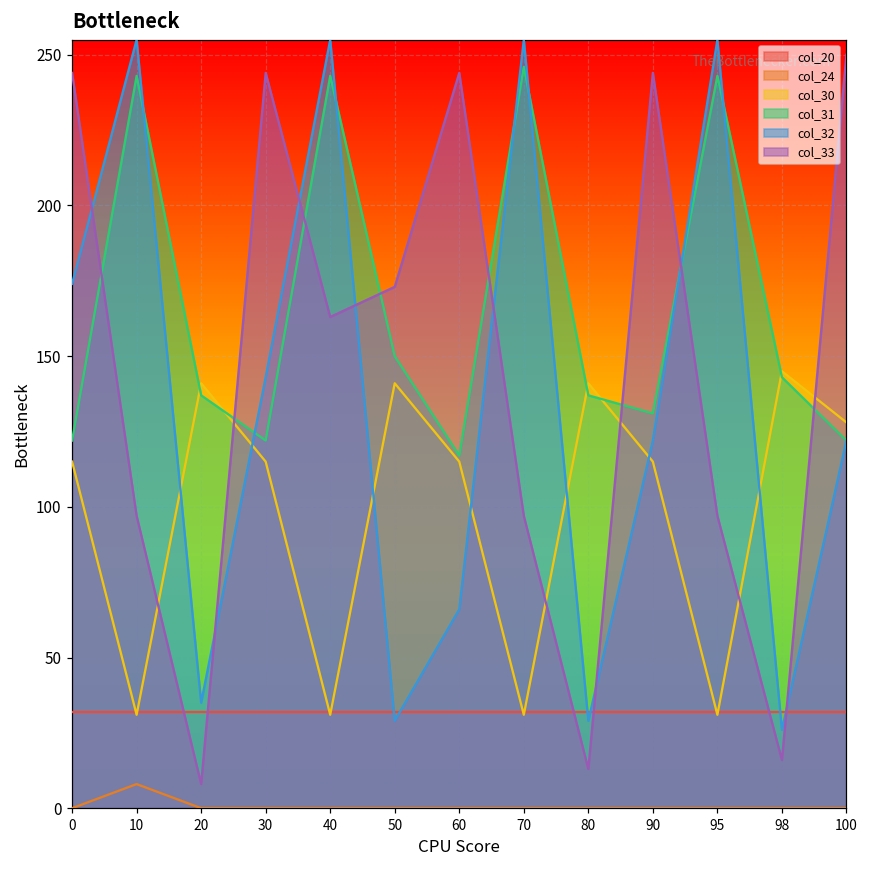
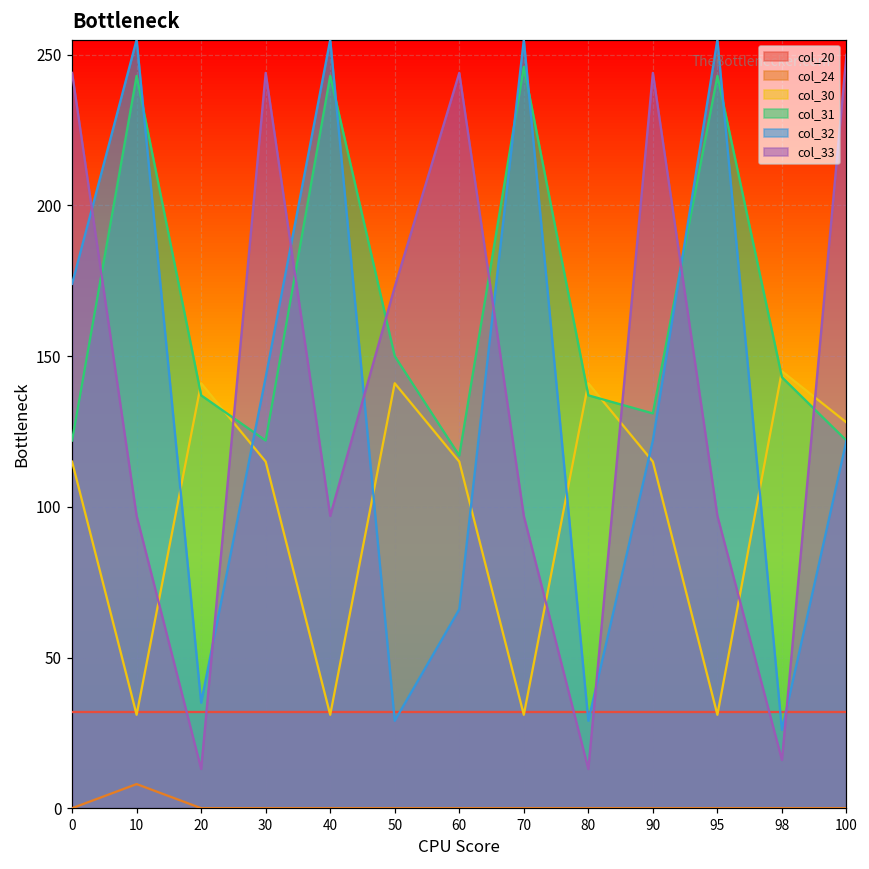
  {
    "col_30": {
      "0": 115,
      "10": 31,
      "20": 141,
      "30": 115,
      "40": 31,
      "50": 141,
      "60": 115,
      "70": 31,
      "80": 141,
      "90": 115,
      "95": 31,
      "98": 145,
      "100": 128
    },
    "col_31": {
      "0": 122,
      "10": 243,
      "20": 137,
      "30": 122,
      "40": 243,
      "50": 150,
      "60": 117,
      "70": 246,
      "80": 137,
      "90": 131,
      "95": 243,
      "98": 143
    },
    "col_32": {
      "0": 174,
      "10": 255,
      "20": 35,
      "30": 143,
      "40": 255,
      "50": 29,
      "60": 66,
      "70": 255,
      "80": 29,
      "90": 122,
      "95": 255,
      "98": 26
    },
    "col_33": {
      "0": 244,
      "10": 97,
-     "20": 8,
+     "20": 13,
      "30": 244,
-     "40": 163,
+     "40": 97,
      "50": 173,
      "60": 244,
      "70": 97,
      "80": 13,
      "90": 244,
      "95": 97,
      "98": 16,
      "100": 250
    }
  }
